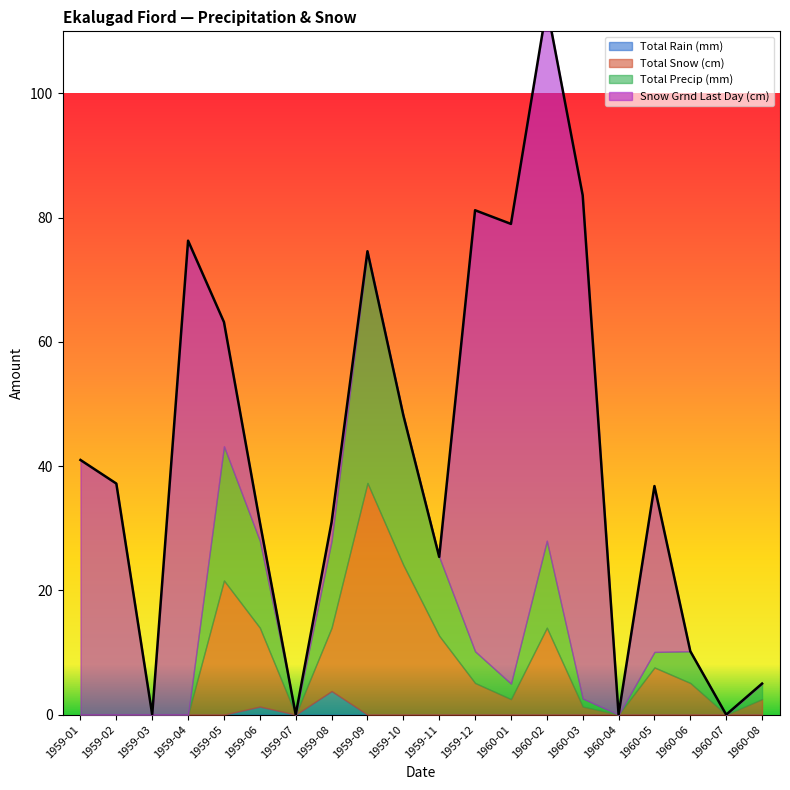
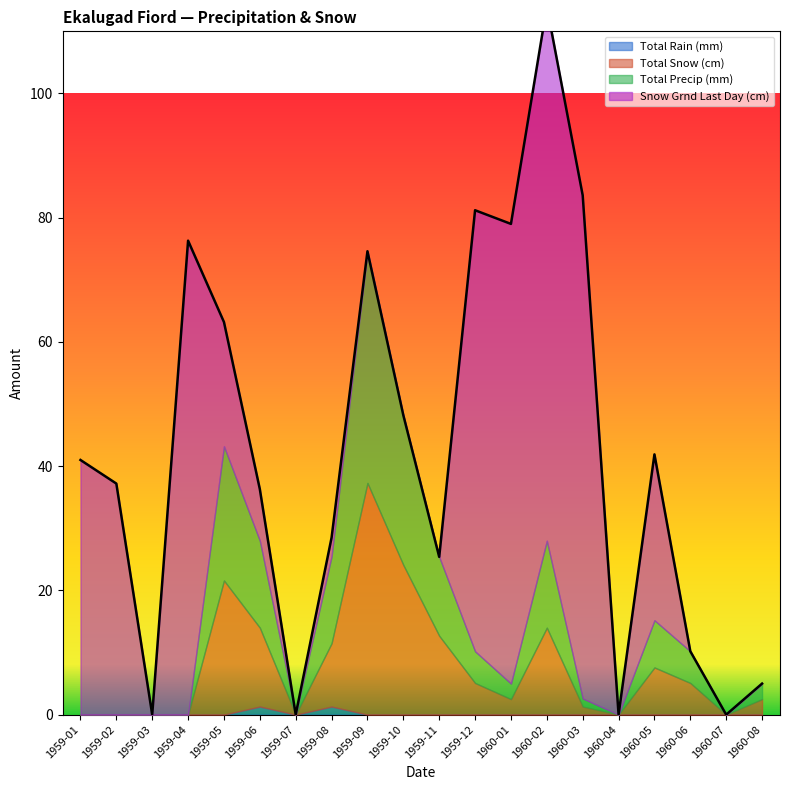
  {
    "Total Rain (mm)": {
      "1959-05": 0,
      "1959-06": 1,
-     "1959-08": 4,
+     "1959-08": 1,
      "1959-09": 0,
      "1959-10": 0,
      "1959-11": 0,
      "1959-12": 0,
      "1960-01": 0,
      "1960-02": 0,
      "1960-03": 0,
      "1960-05": 0,
      "1960-06": 0,
      "1960-08": 0
    },
    "Total Snow (cm)": {
      "1959-05": 22,
      "1959-06": 13,
      "1959-08": 10,
      "1959-09": 37,
      "1959-10": 24,
      "1959-11": 13,
      "1959-12": 5,
      "1960-01": 3,
      "1960-02": 14,
      "1960-03": 1,
      "1960-05": 8,
      "1960-06": 5,
      "1960-08": 3
    },
    "Total Precip (mm)": {
      "1959-05": 22,
      "1959-06": 14,
      "1959-08": 14,
      "1959-12": 5,
      "1960-01": 3,
      "1960-02": 14,
      "1960-03": 1,
-     "1960-05": 3
+     "1960-05": 8
    },
    "Snow Grnd Last Day (cm)": {
      "1959-01": 41,
      "1959-02": 37,
      "1959-04": 76,
      "1959-05": 20,
-     "1959-06": 3,
+     "1959-06": 8,
      "1959-08": 3,
      "1959-12": 71,
      "1960-01": 74,
      "1960-03": 81,
      "1960-05": 27
    }
  }
